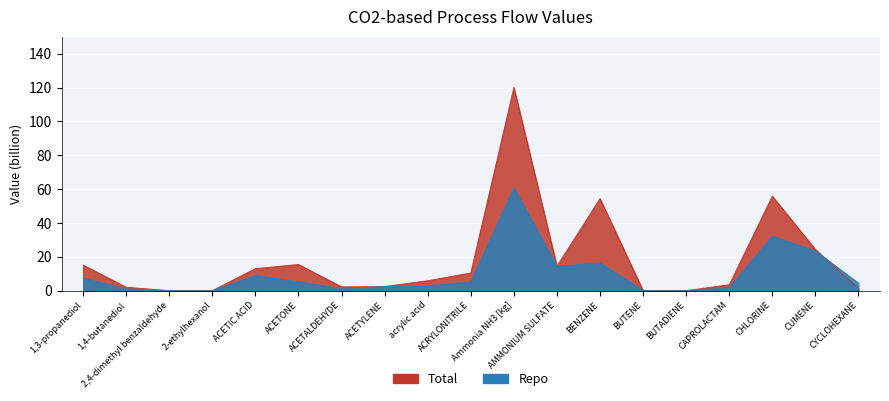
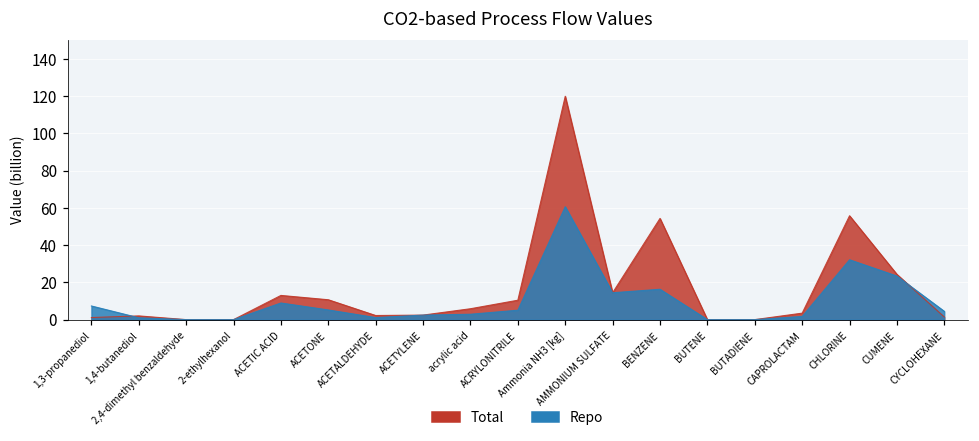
  {
    "Total": {
-     "1,3-propanediol": 15,
+     "1,3-propanediol": 1,
      "ACETIC ACID": 13,
-     "ACETONE": 15,
+     "ACETONE": 11,
      "acrylic acid": 6,
      "ACRYLONITRILE": 10,
      "Ammonia NH3 [kg]": 120,
      "BENZENE": 54,
      "CAPROLACTAM": 3,
      "CHLORINE": 56,
      "CYCLOHEXANE": 1
    },
    "Repo": {
      "1,3-propanediol": 7,
      "ACETIC ACID": 9,
      "ACETONE": 5,
      "acrylic acid": 3,
      "ACRYLONITRILE": 5,
      "Ammonia NH3 [kg]": 61,
      "BENZENE": 16,
      "CAPROLACTAM": 2,
      "CHLORINE": 32,
      "CYCLOHEXANE": 4
    }
  }
